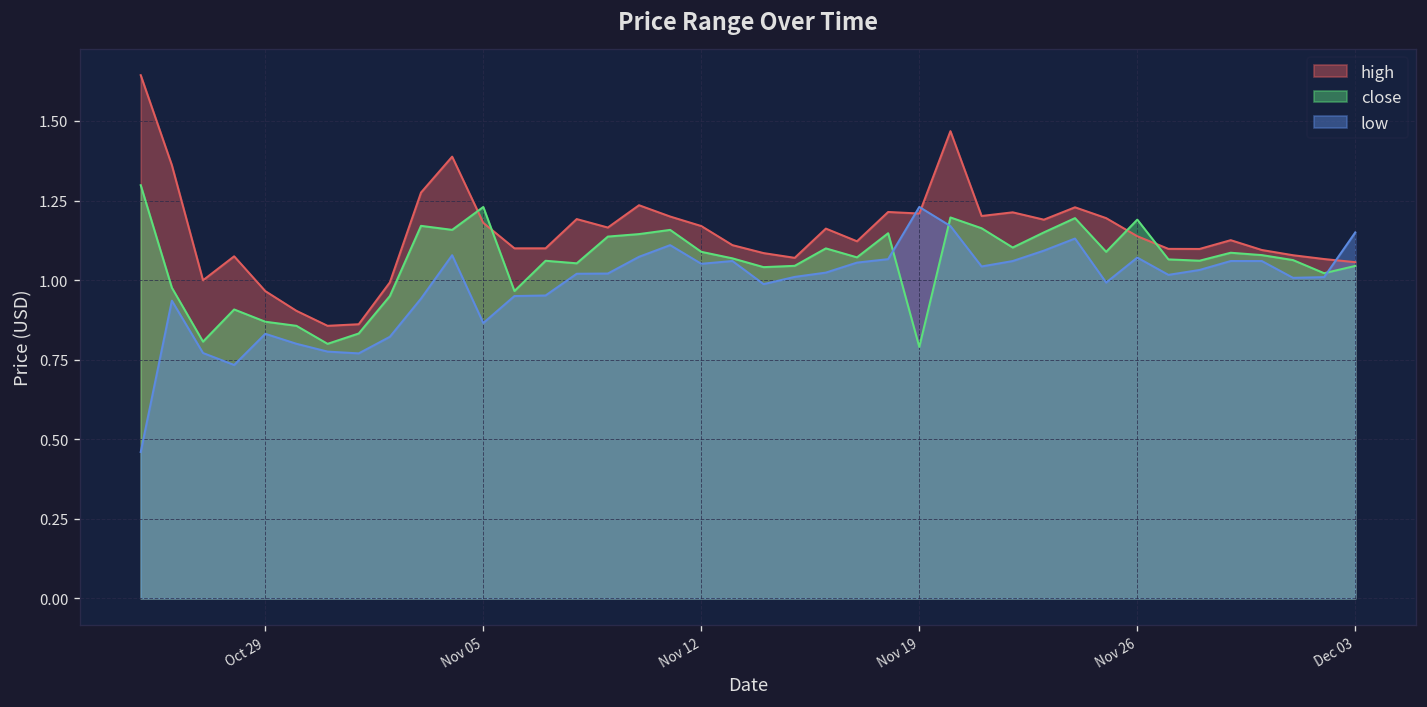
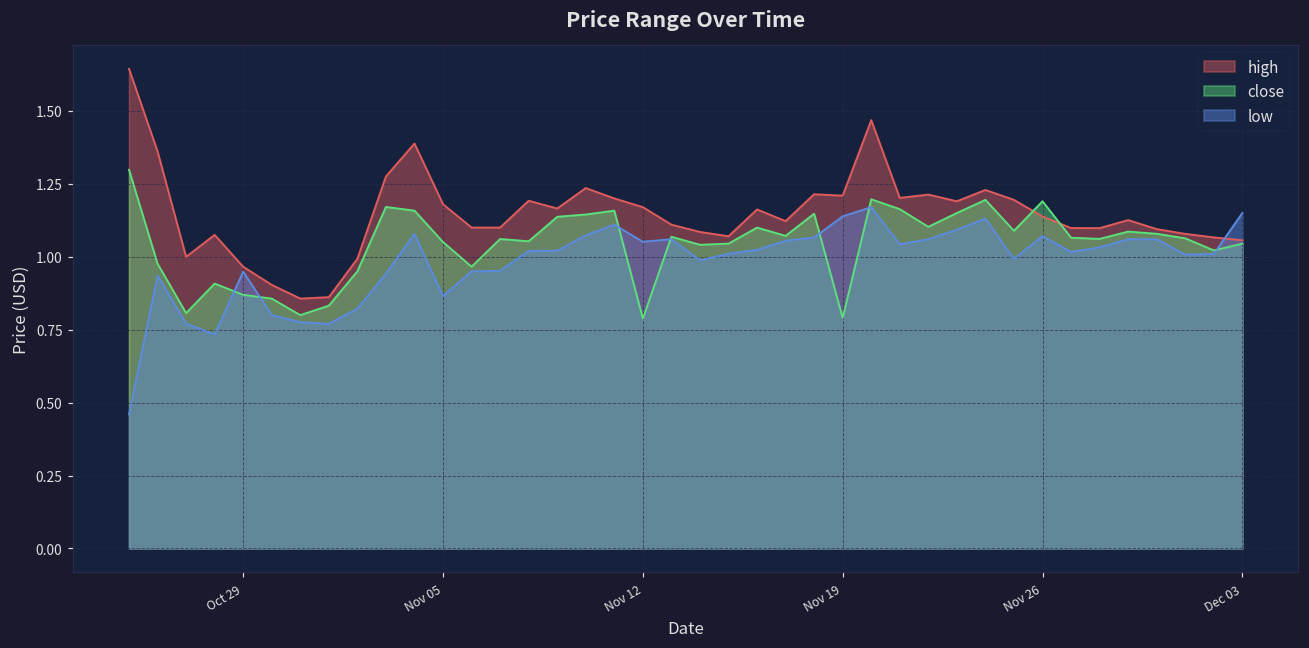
  {
    "high": {
      "Oct 29": 0.97,
      "Nov 05": 1.18,
      "Nov 12": 1.17,
      "Nov 19": 1.21,
      "Nov 26": 1.14,
      "Dec 03": 1.06
    },
    "close": {
      "Oct 29": 0.87,
-     "Nov 05": 1.23,
-     "Nov 12": 1.09,
+     "Nov 05": 1.05,
+     "Nov 12": 0.79,
      "Nov 19": 0.79,
      "Nov 26": 1.19,
      "Dec 03": 1.04
    },
    "low": {
-     "Oct 29": 0.83,
+     "Oct 29": 0.95,
      "Nov 05": 0.87,
      "Nov 12": 1.05,
-     "Nov 19": 1.23,
+     "Nov 19": 1.14,
      "Nov 26": 1.07,
      "Dec 03": 1.15
    }
  }
